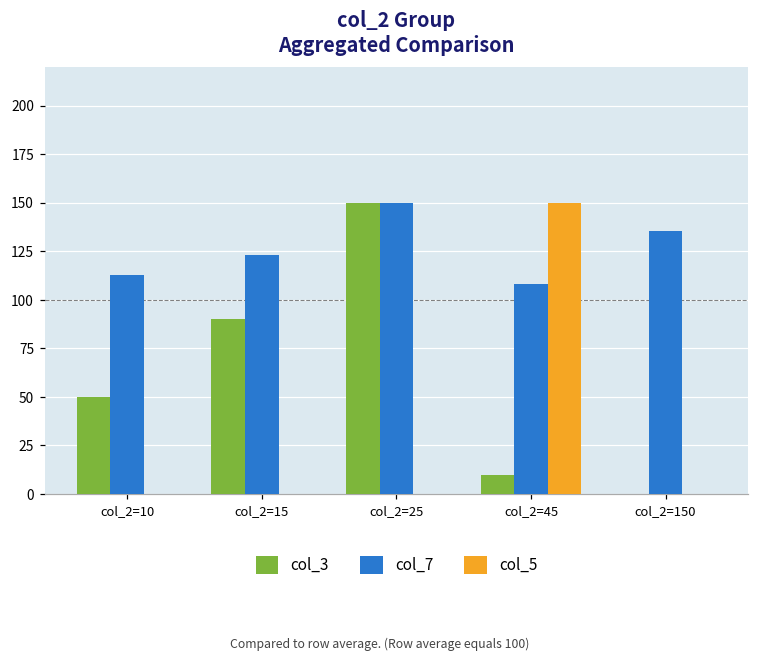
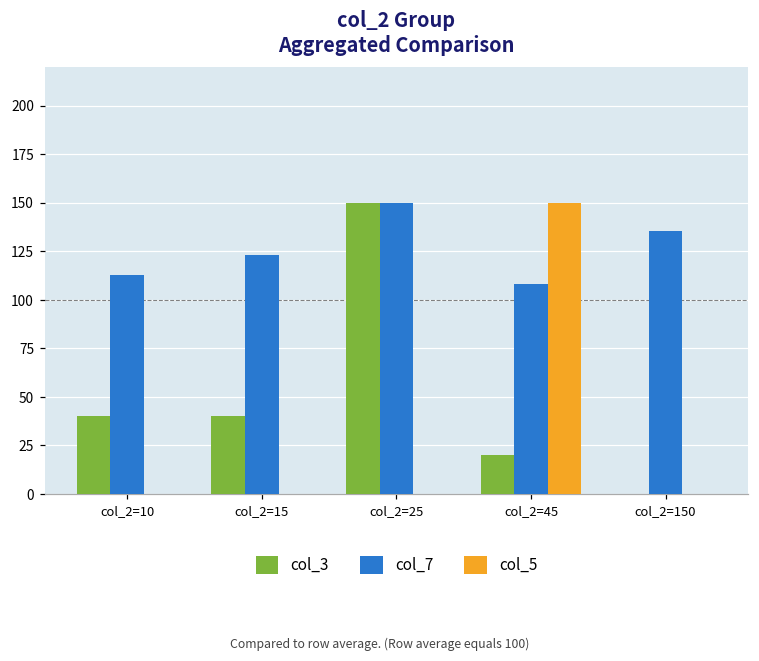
  {
    "col_3": {
-     "col_2=10": 50,
-     "col_2=15": 90,
+     "col_2=10": 40,
+     "col_2=15": 40,
      "col_2=25": 150,
-     "col_2=45": 10,
+     "col_2=45": 20,
      "col_2=150": 0
    },
    "col_7": {
      "col_2=10": 113,
      "col_2=15": 123,
      "col_2=25": 150,
      "col_2=45": 108,
      "col_2=150": 135
    },
    "col_5": {
      "col_2=10": 0,
      "col_2=15": 0,
      "col_2=25": 0,
      "col_2=45": 150,
      "col_2=150": 0
    }
  }
